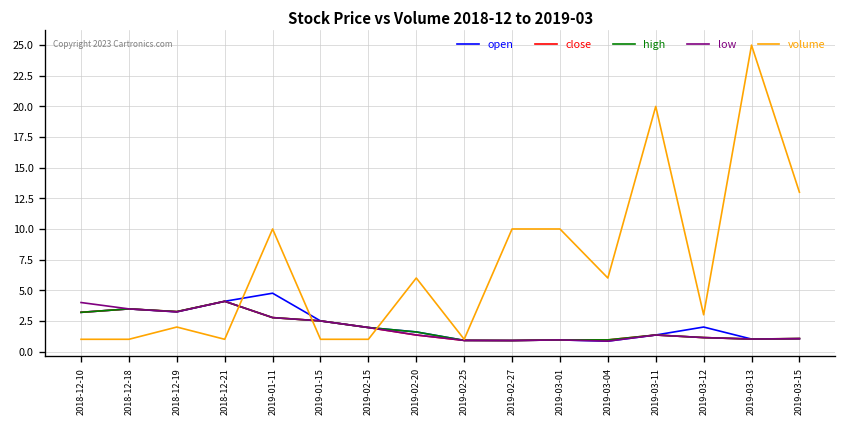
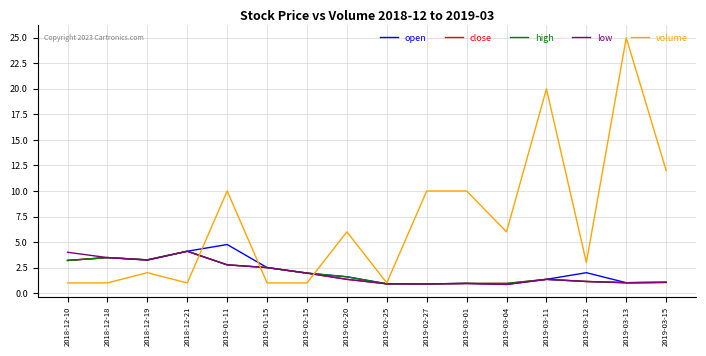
  {
    "open": {
      "2019-01-11": 5,
      "2019-03-12": 2
    },
    "low": {
      "2018-12-10": 4
    },
    "volume": {
      "2018-12-10": 1,
      "2018-12-18": 1,
      "2018-12-19": 2,
      "2018-12-21": 1,
      "2019-01-11": 10,
      "2019-01-15": 1,
      "2019-02-15": 1,
      "2019-02-20": 6,
      "2019-02-27": 10,
      "2019-03-01": 10,
      "2019-03-04": 6,
      "2019-03-11": 20,
      "2019-03-12": 3,
      "2019-03-13": 25,
-     "2019-03-15": 13
+     "2019-03-15": 12
    }
  }
